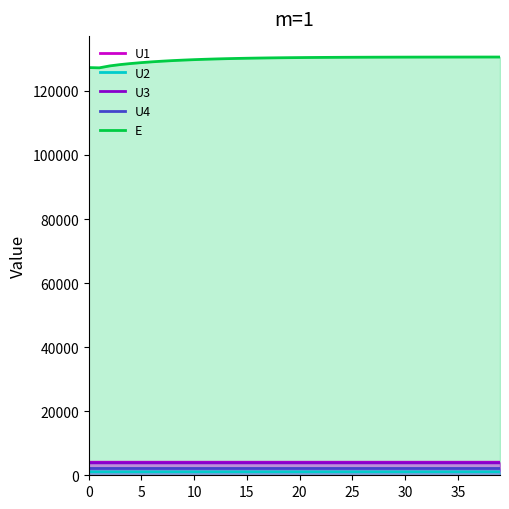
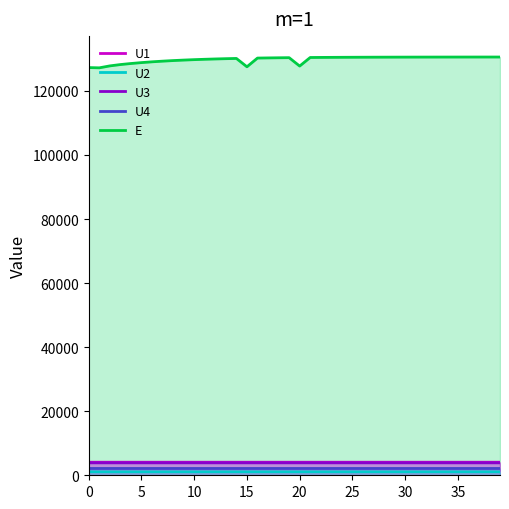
  {
    "U2": {
      "0": 1000,
      "5": 1000,
      "10": 1000,
      "15": 1000,
      "20": 1000,
      "25": 1000,
      "30": 1000,
      "35": 1000
    },
    "U4": {
      "0": 2000,
      "5": 2000,
      "10": 2000,
      "15": 2000,
      "20": 2000,
      "25": 2000,
      "30": 2000,
      "35": 2000
    },
    "E": {
      "0": 127000,
      "5": 129000,
      "10": 130000,
-     "15": 130000,
-     "20": 130000,
+     "15": 128000,
+     "20": 128000,
      "25": 130000,
      "30": 131000,
      "35": 131000
    }
  }
